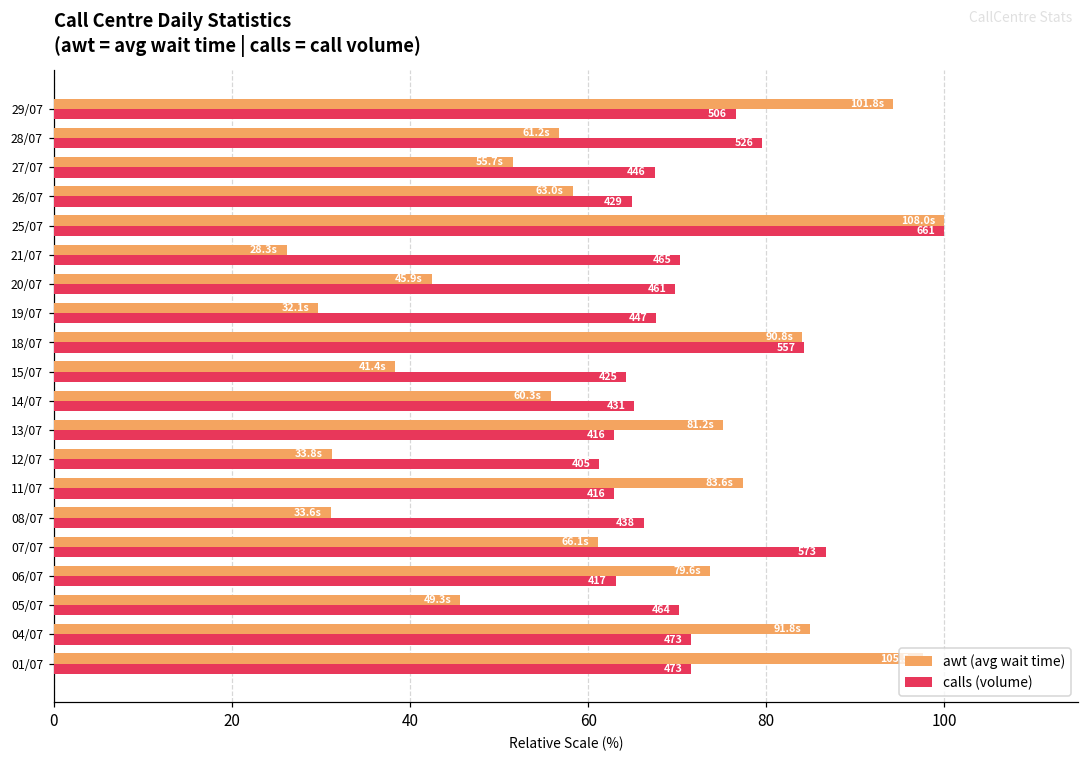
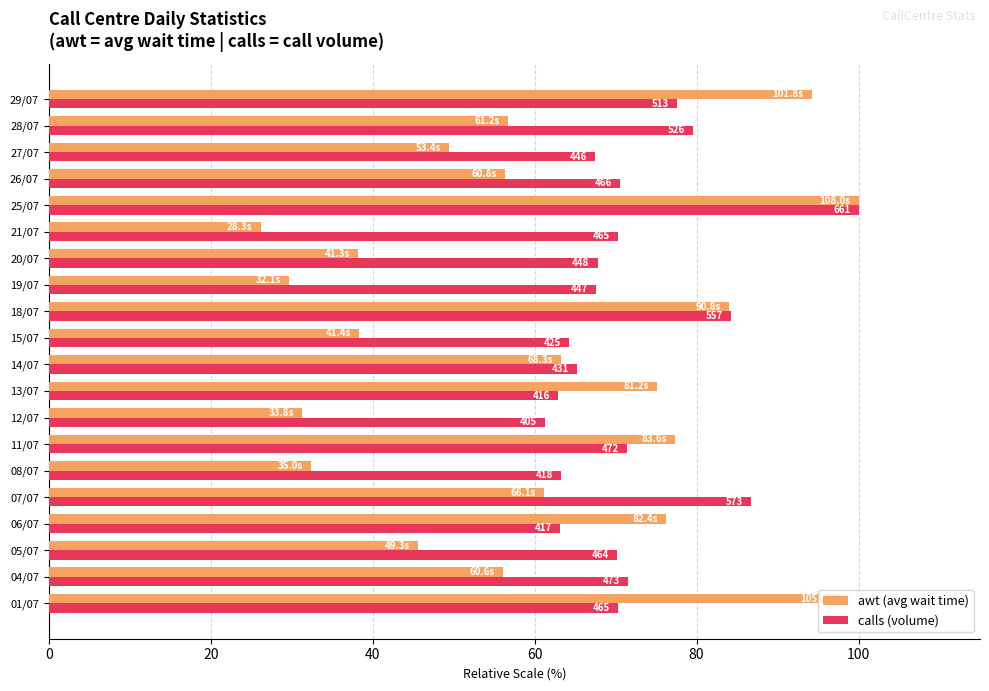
  {
    "awt (avg wait time)": {
-     "27/07": "55.7s",
-     "26/07": "63.0s",
-     "20/07": "45.9s",
-     "14/07": "60.3s",
-     "08/07": "33.6s",
-     "06/07": "79.6s",
-     "04/07": "91.8s"
+     "27/07": "53.4s",
+     "26/07": "60.8s",
+     "20/07": "41.3s",
+     "14/07": "68.3s",
+     "08/07": "35.0s",
+     "06/07": "82.4s",
+     "04/07": "60.6s"
    },
    "calls (volume)": {
-     "29/07": "506",
-     "26/07": "429",
-     "20/07": "461",
-     "11/07": "416",
-     "08/07": "438",
-     "01/07": "473"
+     "29/07": "513",
+     "26/07": "466",
+     "20/07": "448",
+     "11/07": "472",
+     "08/07": "418",
+     "01/07": "465"
    }
  }
